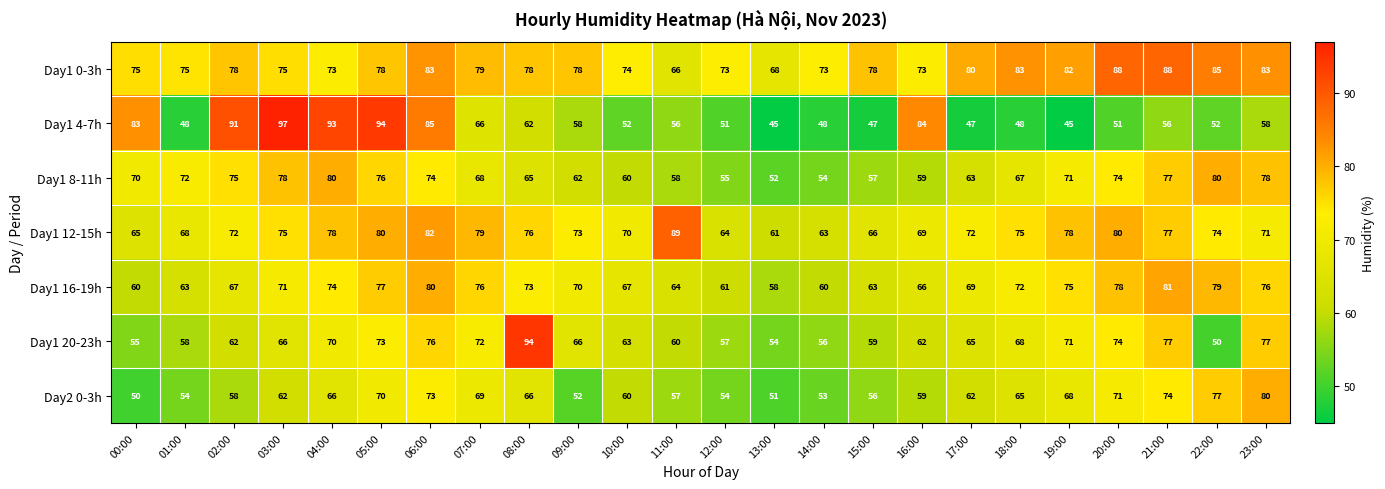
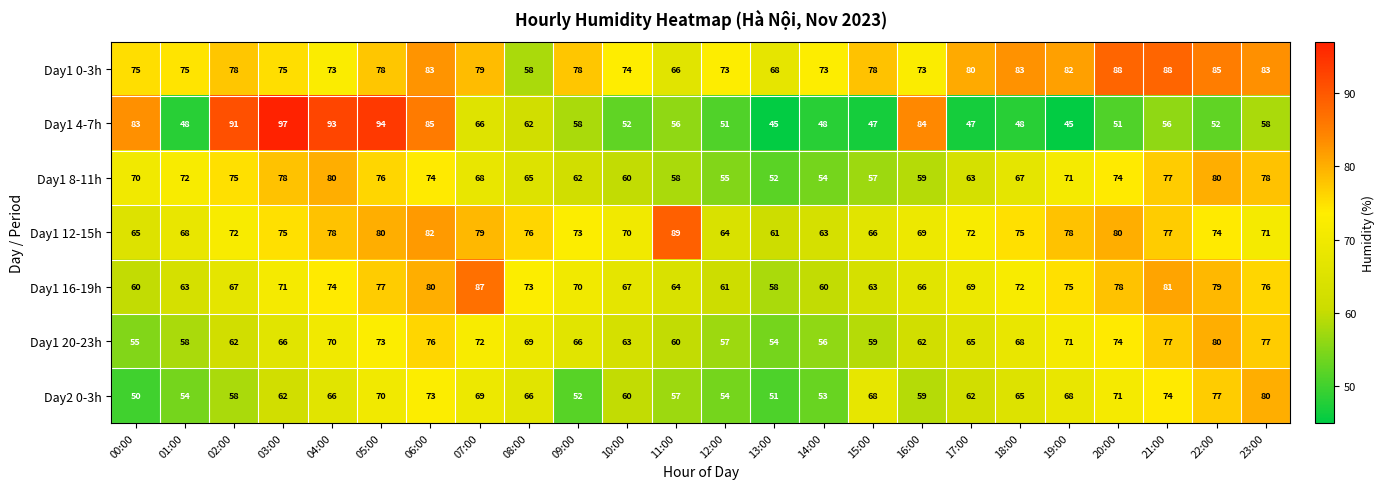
  {
    "Day1 0-3h": {
      "00:00": 75,
      "01:00": 75,
      "02:00": 78,
      "03:00": 75,
      "04:00": 73,
      "05:00": 78,
      "06:00": 83,
      "07:00": 79,
-     "08:00": 78,
+     "08:00": 58,
      "09:00": 78,
      "10:00": 74,
      "11:00": 66,
      "12:00": 73,
      "13:00": 68,
      "14:00": 73,
      "15:00": 78,
      "16:00": 73,
      "17:00": 80,
      "18:00": 83,
      "19:00": 82,
      "20:00": 88,
      "21:00": 88,
      "22:00": 85,
      "23:00": 83
    },
    "Day1 4-7h": {
      "00:00": 83,
      "01:00": 48,
      "02:00": 91,
      "03:00": 97,
      "04:00": 93,
      "05:00": 94,
      "06:00": 85,
      "07:00": 66,
      "08:00": 62,
      "09:00": 58,
      "10:00": 52,
      "11:00": 56,
      "12:00": 51,
      "13:00": 45,
      "14:00": 48,
      "15:00": 47,
      "16:00": 84,
      "17:00": 47,
      "18:00": 48,
      "19:00": 45,
      "20:00": 51,
      "21:00": 56,
      "22:00": 52,
      "23:00": 58
    },
    "Day1 8-11h": {
      "00:00": 70,
      "01:00": 72,
      "02:00": 75,
      "03:00": 78,
      "04:00": 80,
      "05:00": 76,
      "06:00": 74,
      "07:00": 68,
      "08:00": 65,
      "09:00": 62,
      "10:00": 60,
      "11:00": 58,
      "12:00": 55,
      "13:00": 52,
      "14:00": 54,
      "15:00": 57,
      "16:00": 59,
      "17:00": 63,
      "18:00": 67,
      "19:00": 71,
      "20:00": 74,
      "21:00": 77,
      "22:00": 80,
      "23:00": 78
    },
    "Day1 12-15h": {
      "00:00": 65,
      "01:00": 68,
      "02:00": 72,
      "03:00": 75,
      "04:00": 78,
      "05:00": 80,
      "06:00": 82,
      "07:00": 79,
      "08:00": 76,
      "09:00": 73,
      "10:00": 70,
      "11:00": 89,
      "12:00": 64,
      "13:00": 61,
      "14:00": 63,
      "15:00": 66,
      "16:00": 69,
      "17:00": 72,
      "18:00": 75,
      "19:00": 78,
      "20:00": 80,
      "21:00": 77,
      "22:00": 74,
      "23:00": 71
    },
    "Day1 16-19h": {
      "00:00": 60,
      "01:00": 63,
      "02:00": 67,
      "03:00": 71,
      "04:00": 74,
      "05:00": 77,
      "06:00": 80,
-     "07:00": 76,
+     "07:00": 87,
      "08:00": 73,
      "09:00": 70,
      "10:00": 67,
      "11:00": 64,
      "12:00": 61,
      "13:00": 58,
      "14:00": 60,
      "15:00": 63,
      "16:00": 66,
      "17:00": 69,
      "18:00": 72,
      "19:00": 75,
      "20:00": 78,
      "21:00": 81,
      "22:00": 79,
      "23:00": 76
    },
    "Day1 20-23h": {
      "00:00": 55,
      "01:00": 58,
      "02:00": 62,
      "03:00": 66,
      "04:00": 70,
      "05:00": 73,
      "06:00": 76,
      "07:00": 72,
-     "08:00": 94,
+     "08:00": 69,
      "09:00": 66,
      "10:00": 63,
      "11:00": 60,
      "12:00": 57,
      "13:00": 54,
      "14:00": 56,
      "15:00": 59,
      "16:00": 62,
      "17:00": 65,
      "18:00": 68,
      "19:00": 71,
      "20:00": 74,
      "21:00": 77,
-     "22:00": 50,
+     "22:00": 80,
      "23:00": 77
    },
    "Day2 0-3h": {
      "00:00": 50,
      "01:00": 54,
      "02:00": 58,
      "03:00": 62,
      "04:00": 66,
      "05:00": 70,
      "06:00": 73,
      "07:00": 69,
      "08:00": 66,
      "09:00": 52,
      "10:00": 60,
      "11:00": 57,
      "12:00": 54,
      "13:00": 51,
      "14:00": 53,
-     "15:00": 56,
+     "15:00": 68,
      "16:00": 59,
      "17:00": 62,
      "18:00": 65,
      "19:00": 68,
      "20:00": 71,
      "21:00": 74,
      "22:00": 77,
      "23:00": 80
    }
  }
